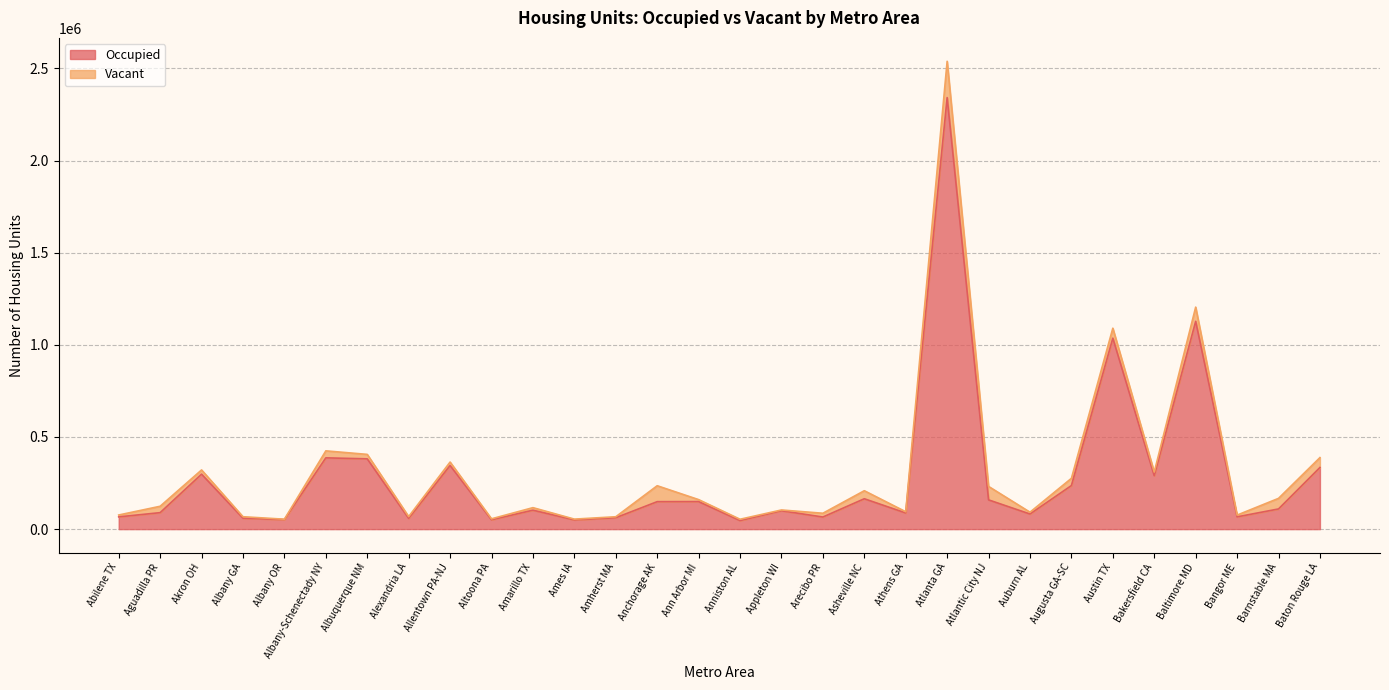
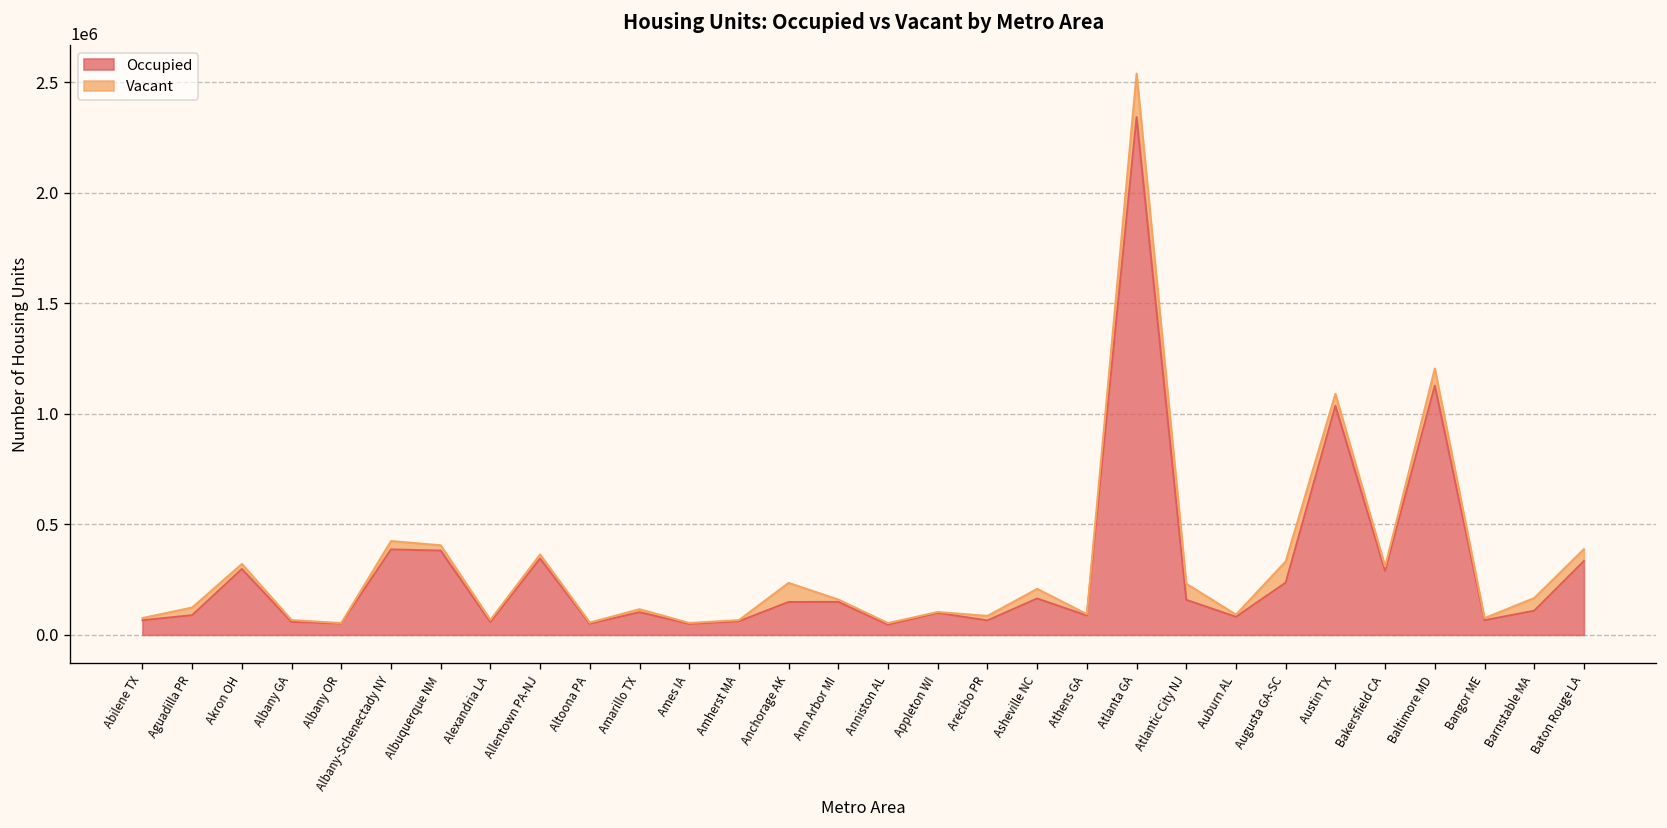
  {
    "Occupied": {
      "Aguadilla PR": 90000,
      "Akron OH": 300000,
      "Albany-Schenectady NY": 390000,
      "Albuquerque NM": 380000,
      "Allentown PA-NJ": 350000,
      "Anchorage AK": 150000,
      "Arecibo PR": 70000,
      "Asheville NC": 160000,
      "Atlanta GA": 2340000,
      "Atlantic City NJ": 160000,
      "Augusta GA-SC": 240000,
      "Austin TX": 1040000,
      "Bakersfield CA": 290000,
      "Baltimore MD": 1130000,
      "Barnstable MA": 110000,
      "Baton Rouge LA": 330000
    },
    "Vacant": {
      "Aguadilla PR": 30000,
      "Akron OH": 20000,
      "Albany-Schenectady NY": 40000,
      "Albuquerque NM": 20000,
      "Allentown PA-NJ": 20000,
      "Anchorage AK": 90000,
      "Arecibo PR": 20000,
      "Asheville NC": 40000,
      "Atlanta GA": 200000,
      "Atlantic City NJ": 70000,
-     "Augusta GA-SC": 40000,
+     "Augusta GA-SC": 100000,
      "Austin TX": 50000,
      "Bakersfield CA": 20000,
      "Baltimore MD": 80000,
      "Barnstable MA": 60000,
      "Baton Rouge LA": 50000
    }
  }
